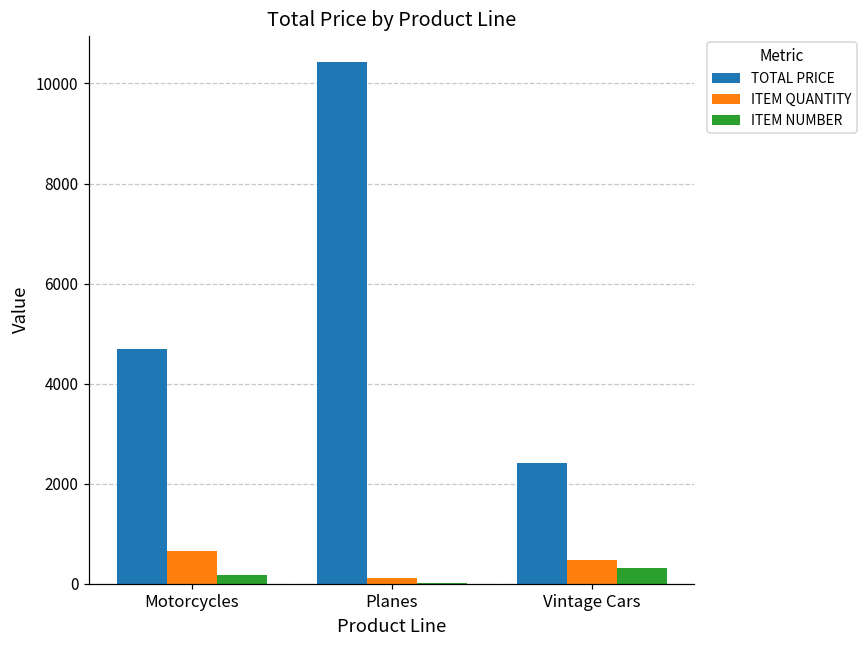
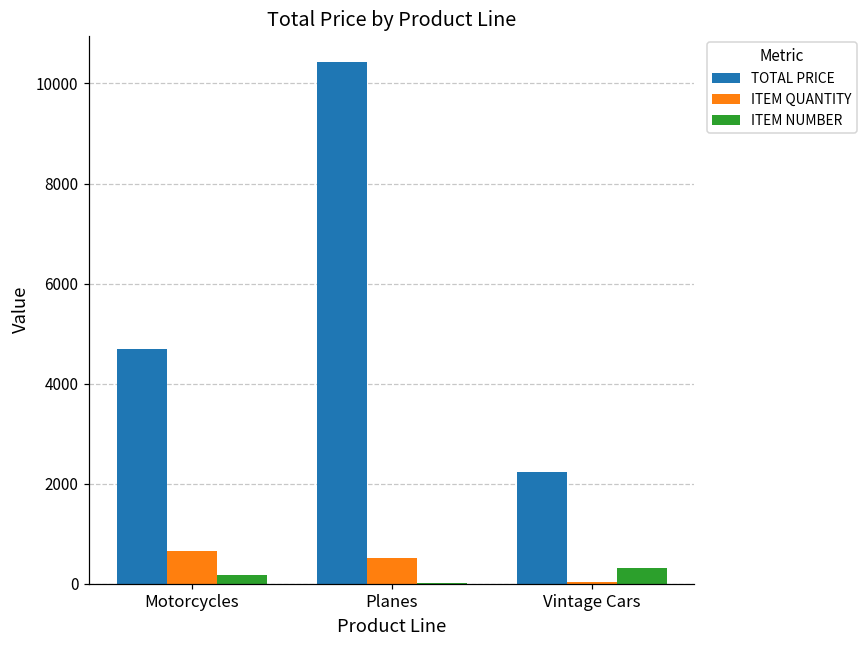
  {
    "TOTAL PRICE": {
      "Motorcycles": 4700,
      "Planes": 10400,
-     "Vintage Cars": 2400
+     "Vintage Cars": 2200
    },
    "ITEM QUANTITY": {
      "Motorcycles": 700,
-     "Planes": 100,
-     "Vintage Cars": 500
+     "Planes": 500,
+     "Vintage Cars": 0
    },
    "ITEM NUMBER": {
      "Motorcycles": 200,
      "Vintage Cars": 300
    }
  }
